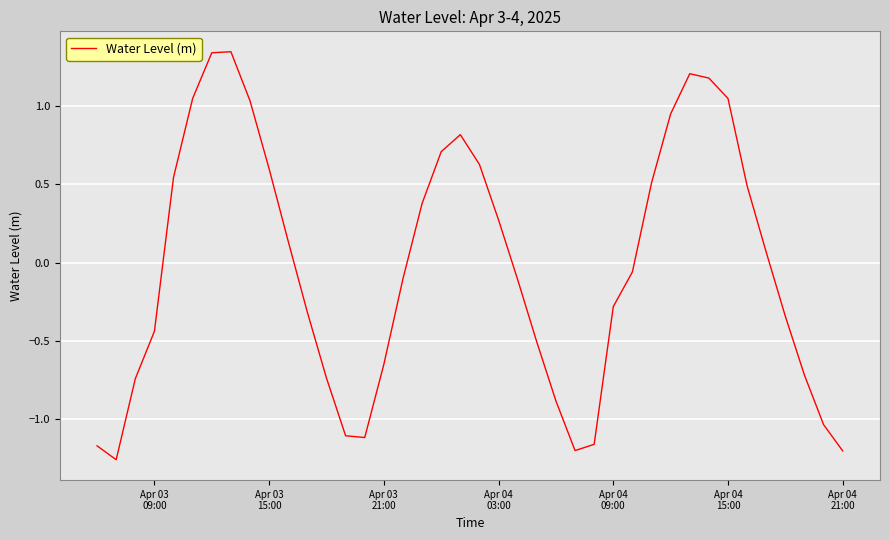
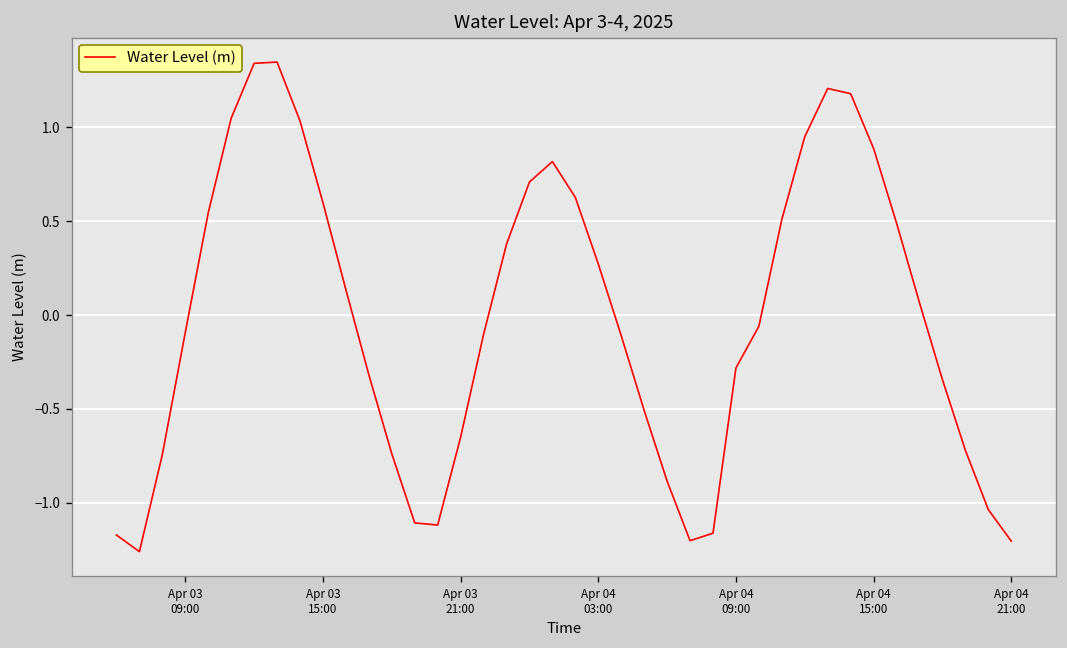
  {
-   "Apr 03 09:00": -0.44,
+   "Apr 03 09:00": -0.09,
    "Apr 03 15:00": 0.60,
    "Apr 03 21:00": -0.65,
    "Apr 04 03:00": 0.27,
    "Apr 04 09:00": -0.28,
-   "Apr 04 15:00": 1.05,
+   "Apr 04 15:00": 0.89,
    "Apr 04 21:00": -1.20
  }
